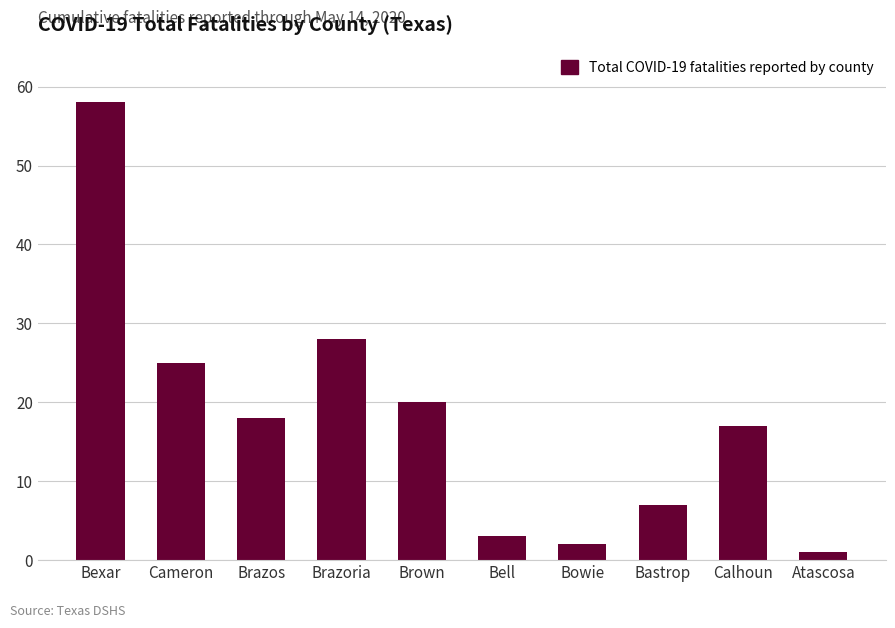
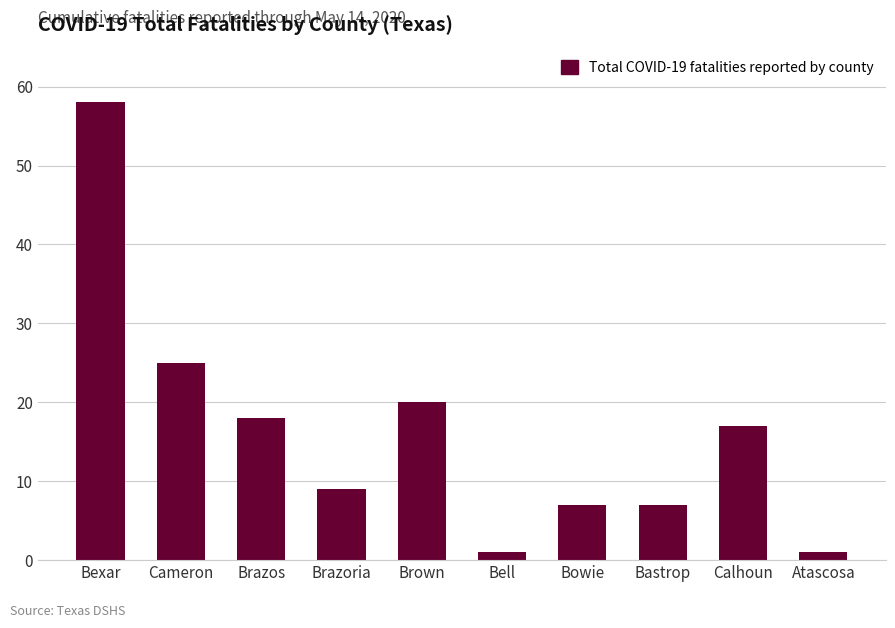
  {
    "Bexar": 58,
    "Cameron": 25,
    "Brazos": 18,
-   "Brazoria": 28,
+   "Brazoria": 9,
    "Brown": 20,
-   "Bell": 3,
-   "Bowie": 2,
+   "Bell": 1,
+   "Bowie": 7,
    "Bastrop": 7,
    "Calhoun": 17,
    "Atascosa": 1
  }
